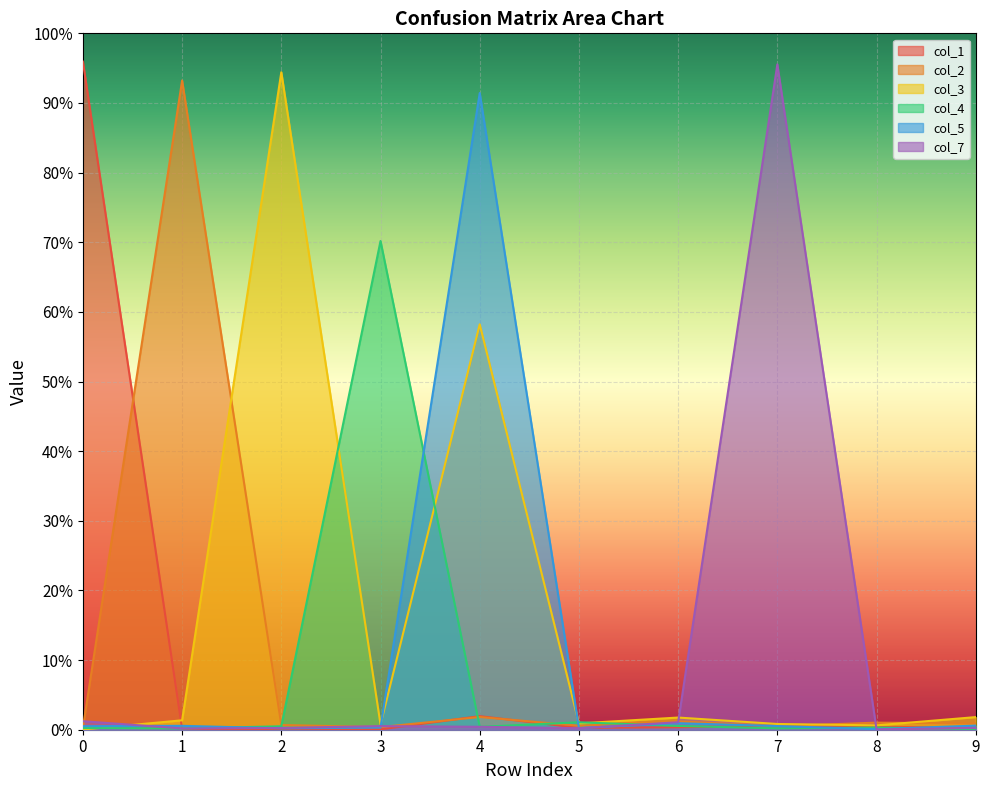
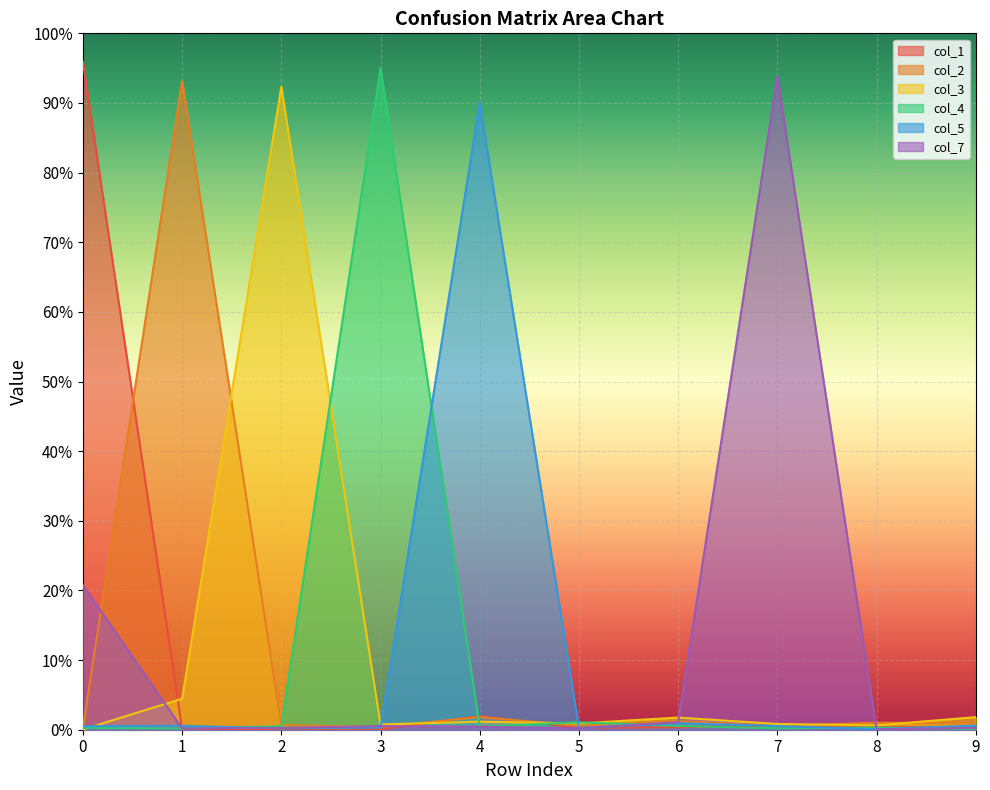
  {
    "col_3": {
-     "1": "1%",
-     "2": "94%",
-     "4": "58%",
+     "1": "4%",
+     "2": "92%",
+     "4": "1%",
      "6": "2%",
      "9": "2%"
    },
    "col_4": {
-     "3": "70%"
+     "3": "95%"
    },
    "col_5": {
      "1": "1%",
-     "4": "91%"
+     "4": "90%"
    },
    "col_7": {
-     "0": "1%",
-     "7": "96%"
+     "0": "21%",
+     "7": "94%"
    }
  }
